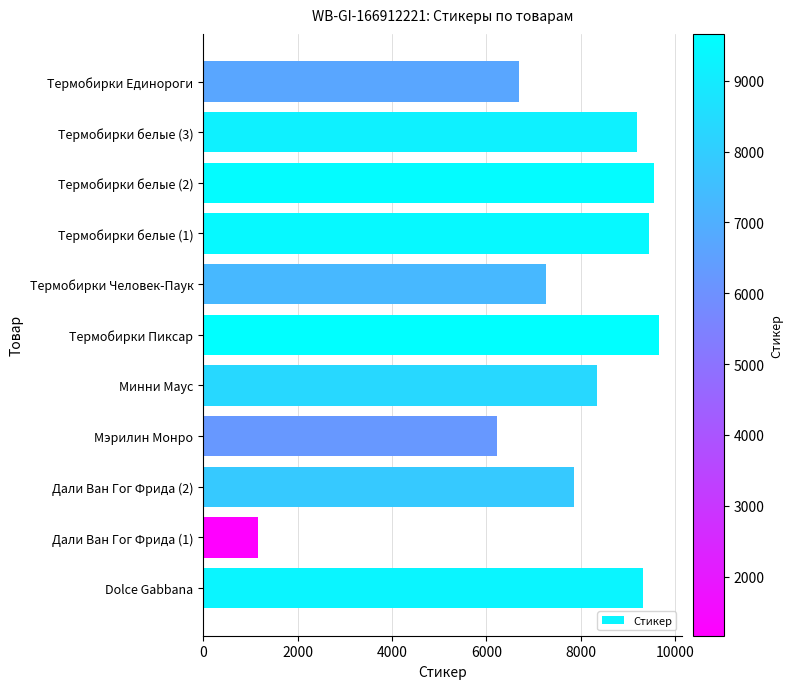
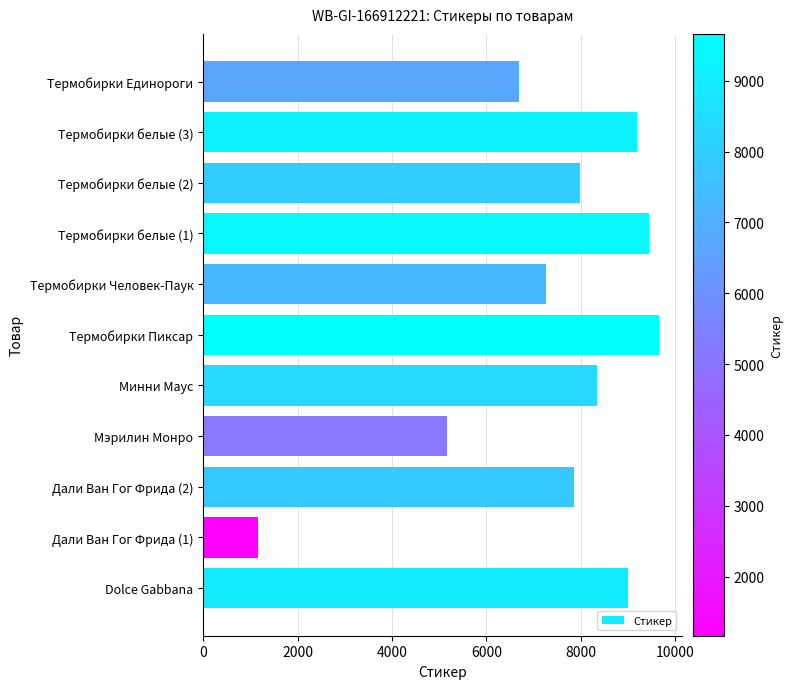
  {
    "Термобирки Единороги": 6700,
    "Термобирки белые (3)": 9200,
-   "Термобирки белые (2)": 9600,
+   "Термобирки белые (2)": 8000,
    "Термобирки белые (1)": 9400,
    "Термобирки Человек-Паук": 7300,
    "Термобирки Пиксар": 9700,
    "Минни Маус": 8400,
-   "Мэрилин Монро": 6200,
+   "Мэрилин Монро": 5200,
    "Дали Ван Гог Фрида (2)": 7900,
    "Дали Ван Гог Фрида (1)": 1200,
-   "Dolce Gabbana": 9300
+   "Dolce Gabbana": 9000
  }
